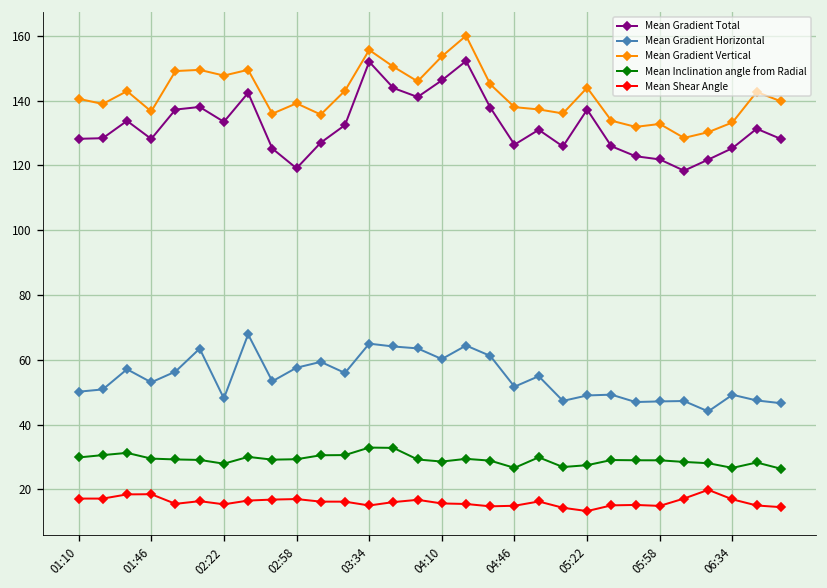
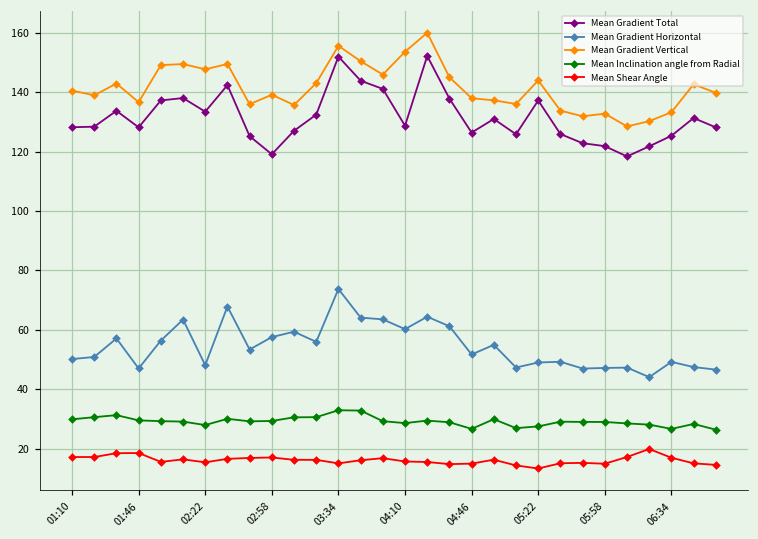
  {
    "Mean Gradient Total": {
      "01:10": 128,
      "01:46": 128,
      "02:22": 133,
      "02:58": 119,
      "03:34": 152,
-     "04:10": 146,
+     "04:10": 129,
      "04:46": 126,
      "05:22": 137,
      "05:58": 122,
      "06:34": 125
    },
    "Mean Gradient Horizontal": {
      "01:10": 50,
-     "01:46": 53,
+     "01:46": 47,
      "02:22": 48,
      "02:58": 58,
-     "03:34": 65,
+     "03:34": 74,
      "04:10": 60,
      "04:46": 52,
      "05:22": 49,
      "05:58": 47,
      "06:34": 49
    },
    "Mean Gradient Vertical": {
      "01:10": 141,
      "01:46": 137,
      "02:22": 148,
      "02:58": 139,
      "03:34": 156,
      "04:10": 154,
      "04:46": 138,
      "05:22": 144,
      "05:58": 133,
      "06:34": 133
    },
    "Mean Inclination angle from Radial": {
      "01:10": 30,
      "01:46": 30,
      "02:22": 28,
      "02:58": 29,
      "03:34": 33,
      "04:10": 29,
      "04:46": 27,
      "05:22": 28,
      "05:58": 29,
      "06:34": 27
    },
    "Mean Shear Angle": {
      "01:10": 17,
      "01:46": 19,
      "02:22": 15,
      "02:58": 17,
      "03:34": 15,
      "04:10": 16,
      "04:46": 15,
      "05:22": 13,
      "05:58": 15,
      "06:34": 17
    }
  }
